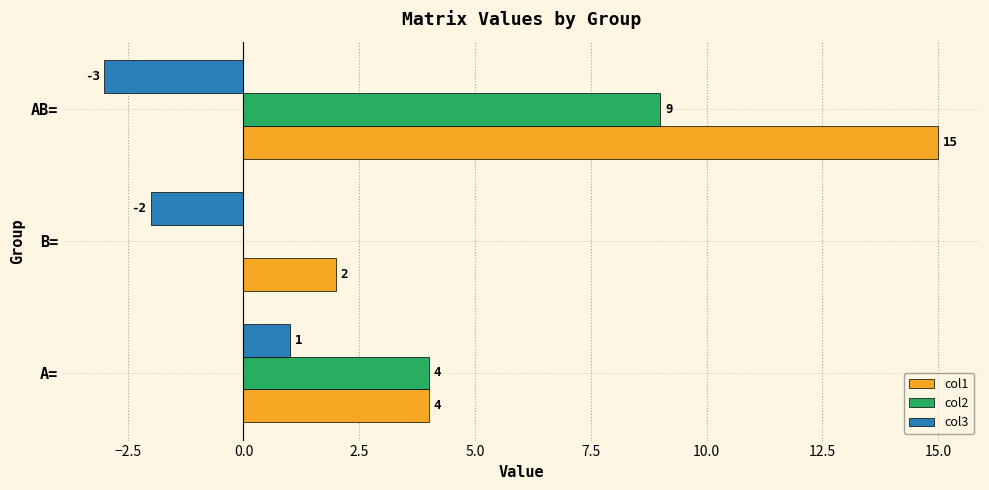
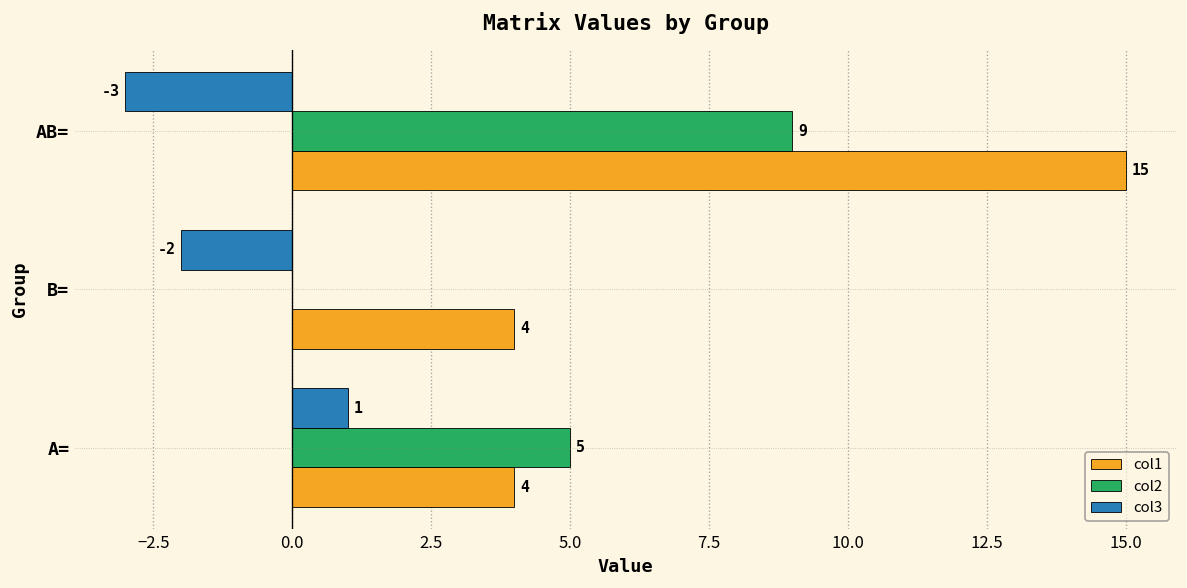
  {
    "col1": {
      "AB=": 15,
-     "B=": 2,
+     "B=": 4,
      "A=": 4
    },
    "col2": {
      "AB=": 9,
-     "A=": 4
+     "A=": 5
    },
    "col3": {
      "AB=": -3,
      "B=": -2,
      "A=": 1
    }
  }
